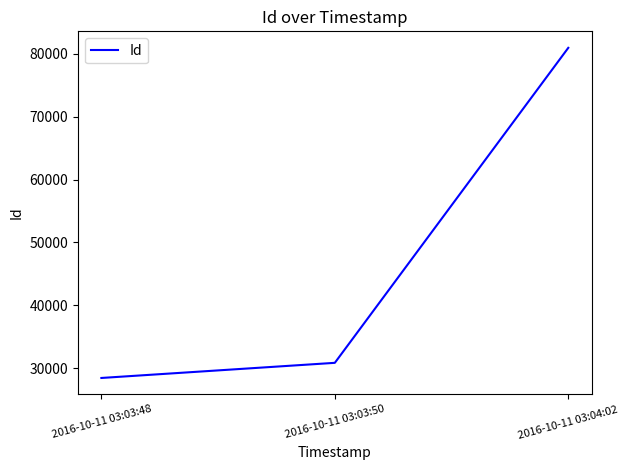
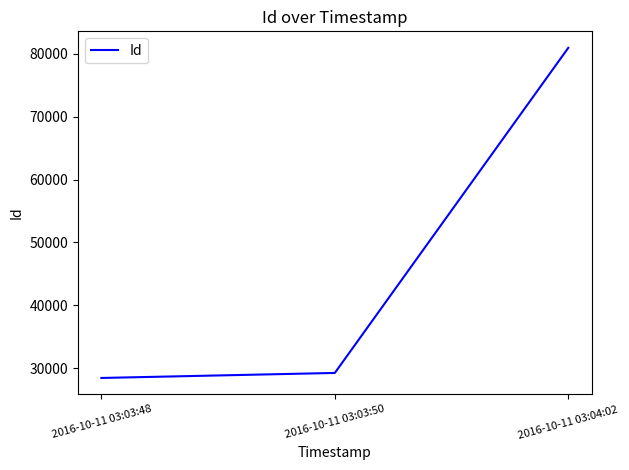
  {
    "2016-10-11 03:03:48": 28000,
-   "2016-10-11 03:03:50": 31000,
+   "2016-10-11 03:03:50": 29000,
    "2016-10-11 03:04:02": 81000
  }
